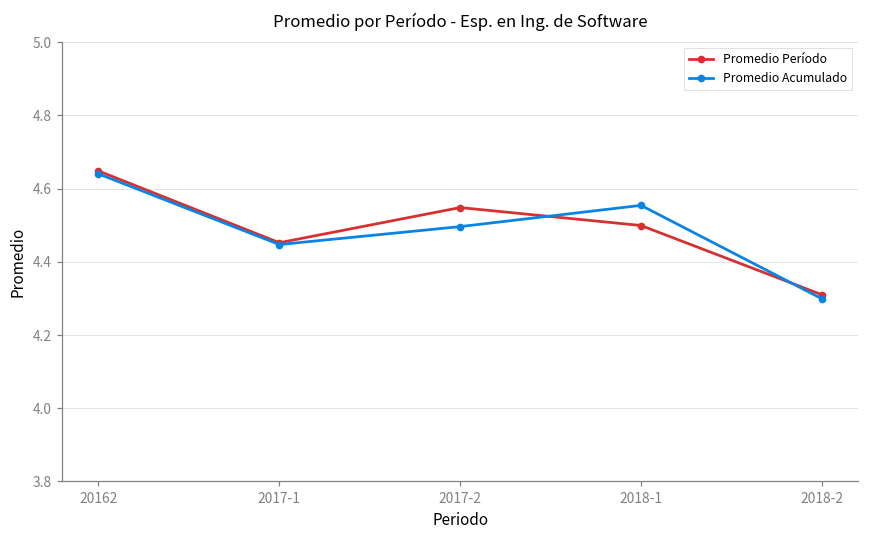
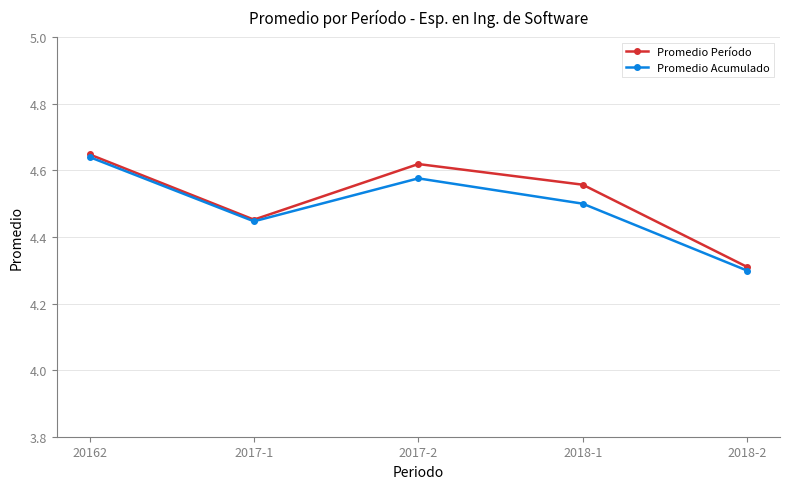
  {
    "Promedio Período": {
      "20162": 4.65,
-     "2017-2": 4.55,
-     "2018-1": 4.50,
+     "2017-2": 4.62,
+     "2018-1": 4.56,
      "2018-2": 4.31
    },
    "Promedio Acumulado": {
      "20162": 4.64,
-     "2017-2": 4.50,
-     "2018-1": 4.55,
+     "2017-2": 4.58,
+     "2018-1": 4.50,
      "2018-2": 4.30
    }
  }
